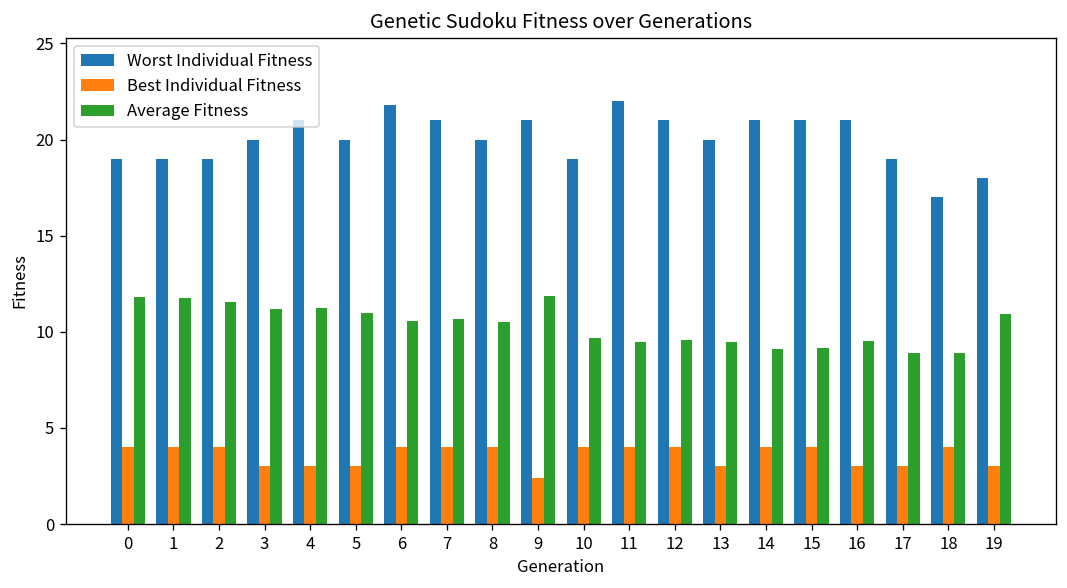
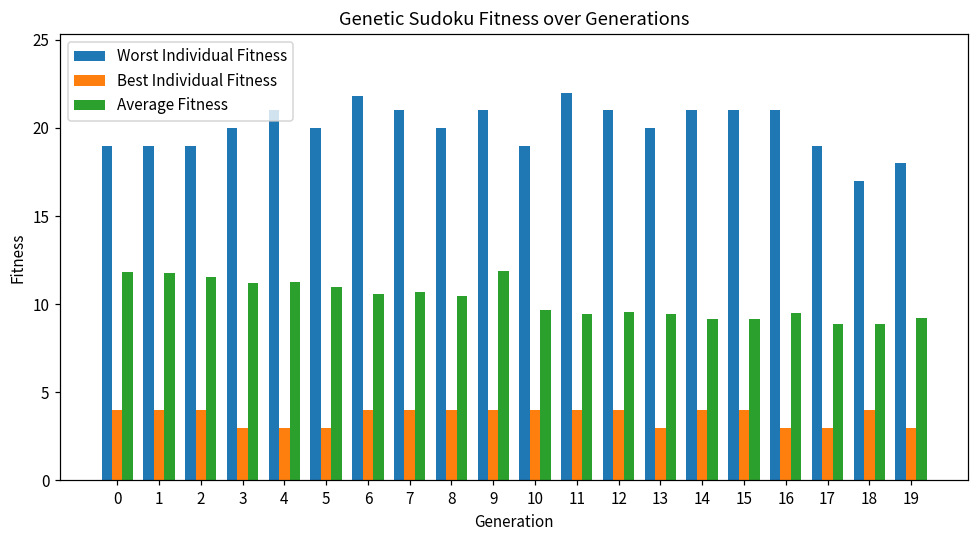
  {
    "Worst Individual Fitness": {
      "0": 19.0,
      "1": 19.0,
      "2": 19.0,
      "3": 20.0,
      "5": 20.0,
      "6": 21.8,
      "7": 21.0,
      "8": 20.0,
      "9": 21.0,
      "10": 19.0,
      "11": 22.0,
      "12": 21.0,
      "13": 20.0,
      "14": 21.0,
      "15": 21.0,
      "16": 21.0,
      "17": 19.0,
      "18": 17.0,
      "19": 18.0
    },
    "Best Individual Fitness": {
      "0": 4.0,
      "1": 4.0,
      "2": 4.0,
      "3": 3.0,
      "4": 3.0,
      "5": 3.0,
      "6": 4.0,
      "7": 4.0,
      "8": 4.0,
-     "9": 2.4,
+     "9": 4.0,
      "10": 4.0,
      "11": 4.0,
      "12": 4.0,
      "13": 3.0,
      "14": 4.0,
      "15": 4.0,
      "16": 3.0,
      "17": 3.0,
      "18": 4.0,
      "19": 3.0
    },
    "Average Fitness": {
      "0": 11.8,
      "1": 11.8,
      "2": 11.6,
      "3": 11.2,
      "4": 11.2,
      "5": 11.0,
      "6": 10.6,
      "7": 10.7,
      "8": 10.5,
      "9": 11.9,
      "10": 9.7,
      "11": 9.5,
      "12": 9.6,
      "13": 9.5,
      "14": 9.1,
      "15": 9.1,
      "16": 9.5,
      "17": 8.9,
      "18": 8.9,
-     "19": 11.0
+     "19": 9.2
    }
  }
